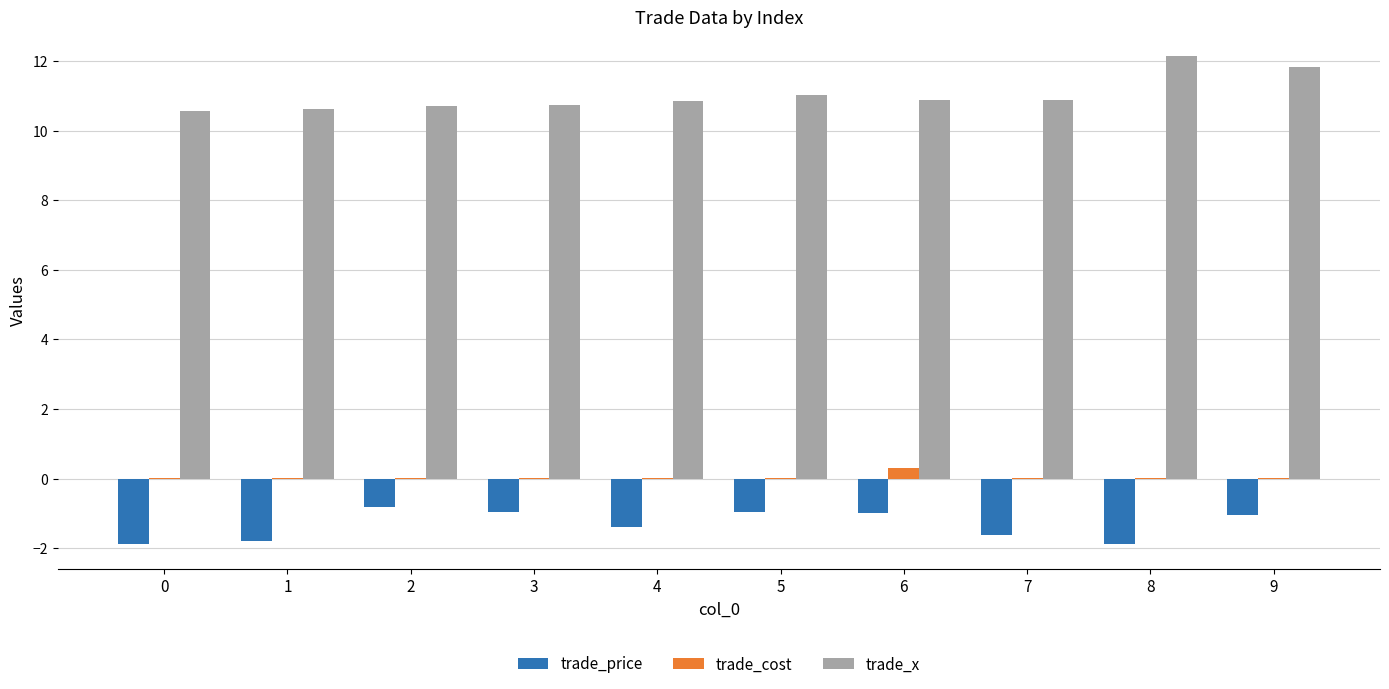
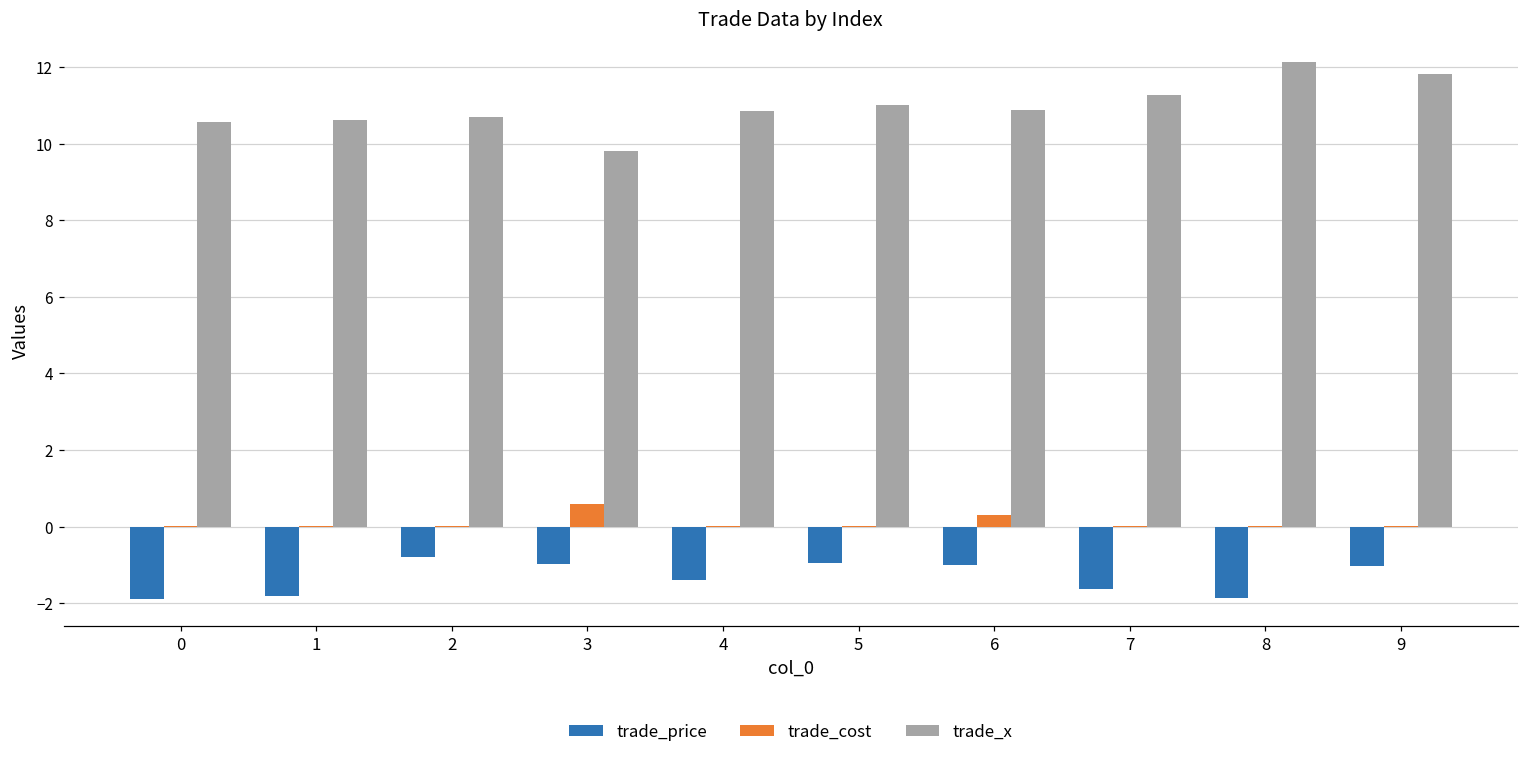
  {
    "trade_price": {
      "0": -1.9,
      "1": -1.8,
      "2": -0.8,
      "3": -1.0,
      "4": -1.4,
      "5": -1.0,
      "6": -1.0,
      "7": -1.6,
      "8": -1.9,
      "9": -1.0
    },
    "trade_cost": {
-     "3": 0.0,
+     "3": 0.6,
      "6": 0.3
    },
    "trade_x": {
      "0": 10.6,
      "1": 10.6,
      "2": 10.7,
-     "3": 10.7,
+     "3": 9.8,
      "4": 10.9,
      "5": 11.0,
      "6": 10.9,
-     "7": 10.9,
+     "7": 11.3,
      "8": 12.1,
      "9": 11.8
    }
  }
